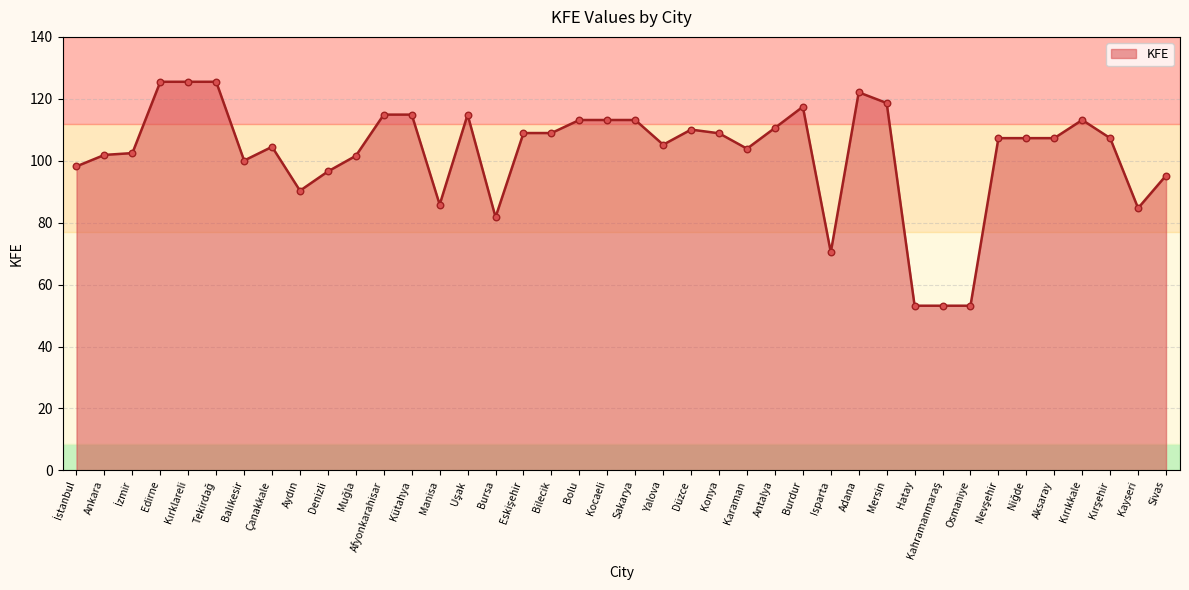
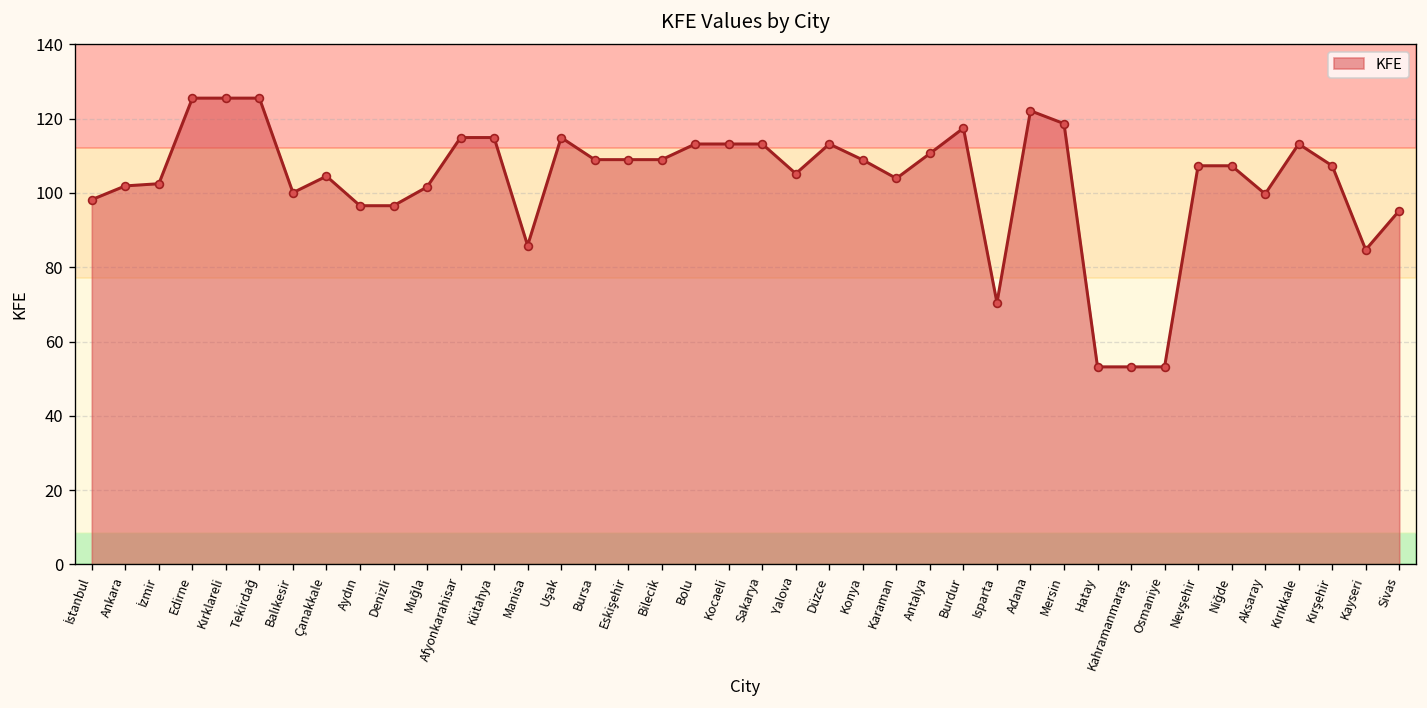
  {
    "İstanbul": 98,
    "Ankara": 102,
    "İzmir": 102,
    "Edirne": 126,
    "Kırklareli": 126,
    "Tekirdağ": 126,
    "Balıkesir": 100,
    "Çanakkale": 104,
-   "Aydın": 90,
+   "Aydın": 97,
    "Denizli": 97,
    "Muğla": 102,
    "Afyonkarahisar": 115,
    "Kütahya": 115,
    "Manisa": 86,
    "Uşak": 115,
-   "Bursa": 82,
+   "Bursa": 109,
    "Eskişehir": 109,
    "Bilecik": 109,
    "Bolu": 113,
    "Kocaeli": 113,
    "Sakarya": 113,
    "Yalova": 105,
-   "Düzce": 110,
+   "Düzce": 113,
    "Konya": 109,
    "Karaman": 104,
    "Antalya": 111,
    "Burdur": 117,
    "Isparta": 70,
    "Adana": 122,
    "Mersin": 119,
    "Hatay": 53,
    "Kahramanmaraş": 53,
    "Osmaniye": 53,
    "Nevşehir": 107,
    "Niğde": 107,
-   "Aksaray": 107,
+   "Aksaray": 100,
    "Kırıkkale": 113,
    "Kırşehir": 107,
    "Kayseri": 85,
    "Sivas": 95
  }
